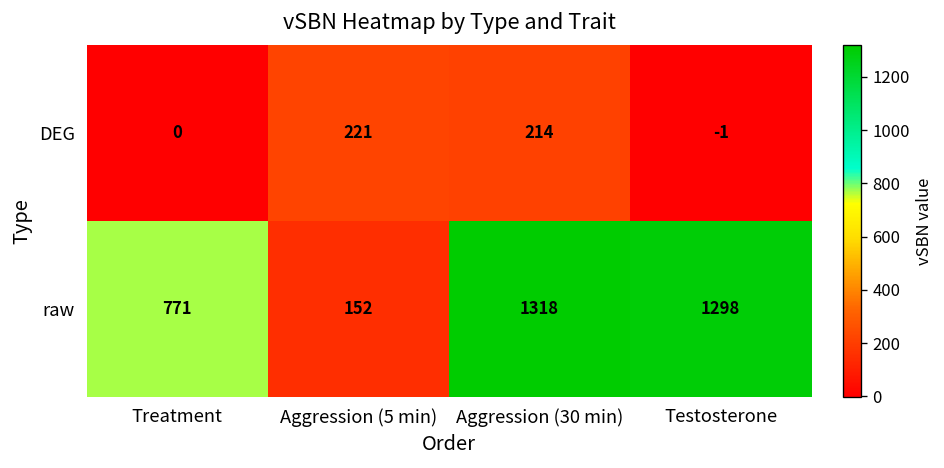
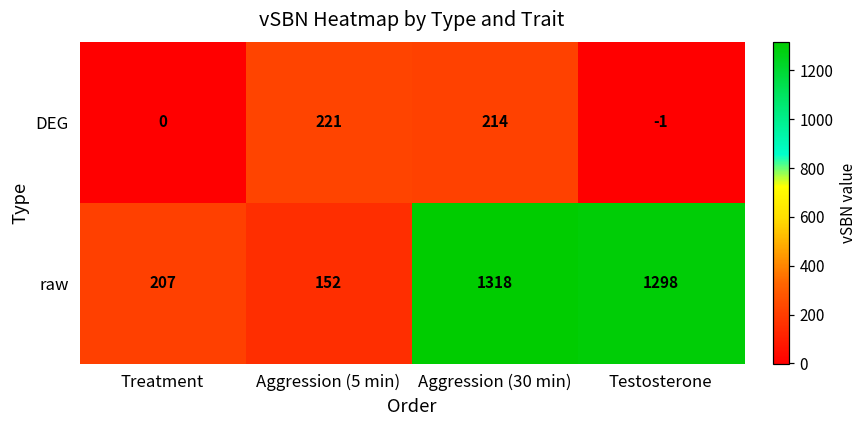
  {
    "DEG": {
      "Treatment": 0,
      "Aggression (5 min)": 221,
      "Aggression (30 min)": 214,
      "Testosterone": -1
    },
    "raw": {
-     "Treatment": 771,
+     "Treatment": 207,
      "Aggression (5 min)": 152,
      "Aggression (30 min)": 1318,
      "Testosterone": 1298
    }
  }
